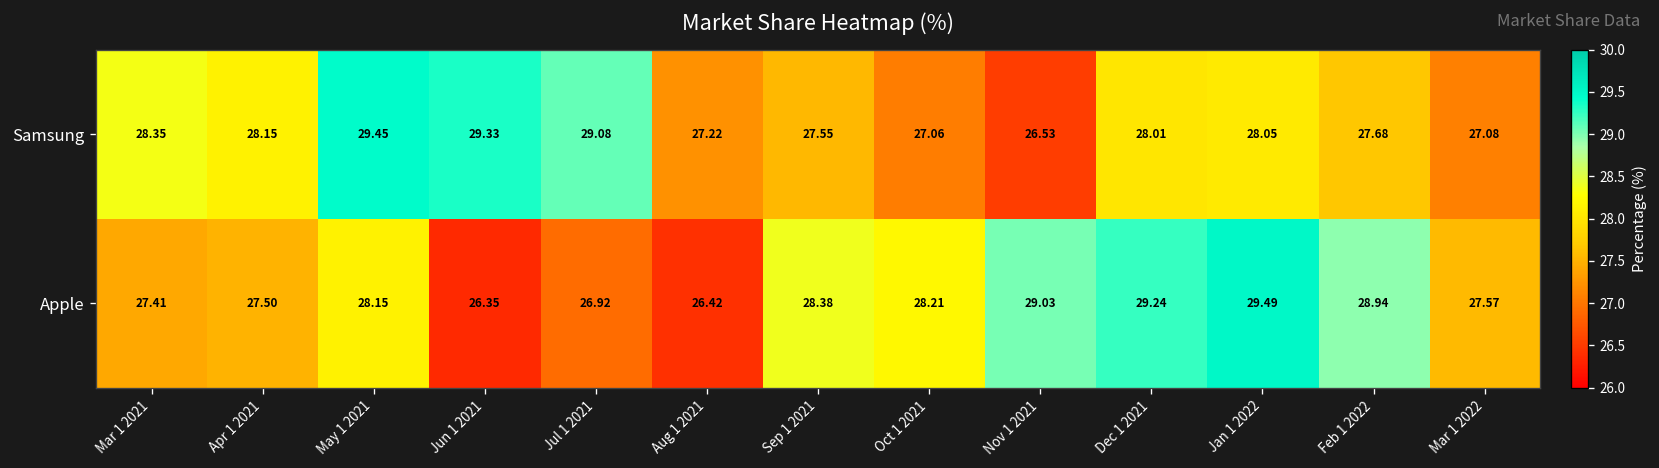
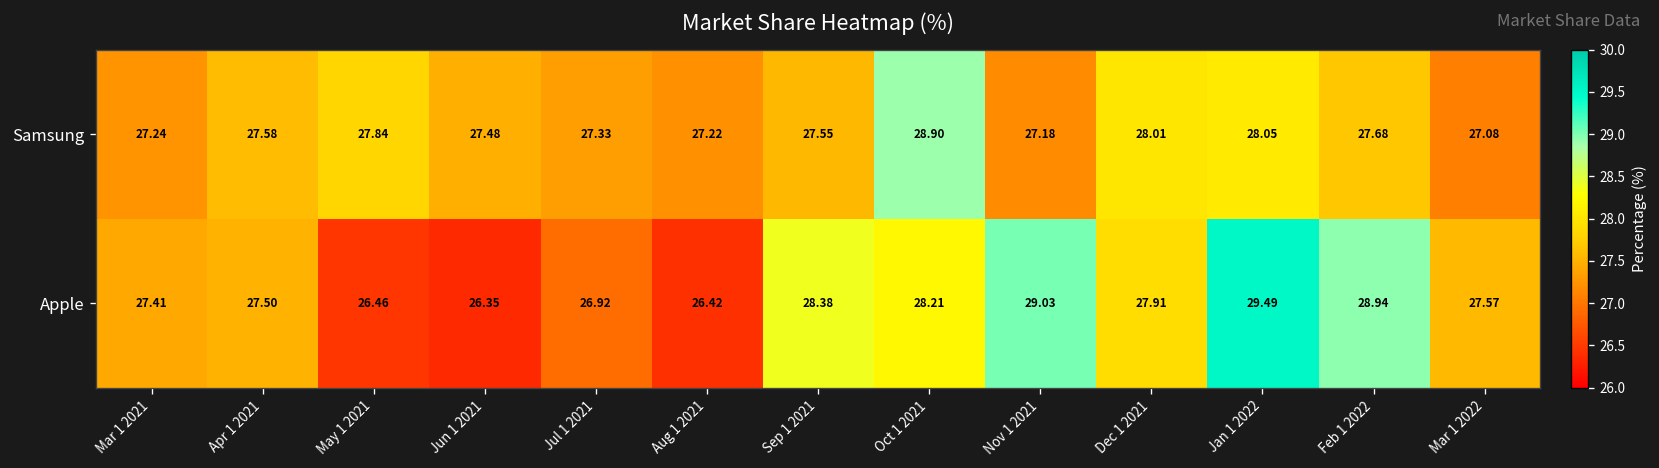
  {
    "Samsung": {
-     "Mar 1 2021": 28.35,
-     "Apr 1 2021": 28.15,
-     "May 1 2021": 29.45,
-     "Jun 1 2021": 29.33,
-     "Jul 1 2021": 29.08,
+     "Mar 1 2021": 27.24,
+     "Apr 1 2021": 27.58,
+     "May 1 2021": 27.84,
+     "Jun 1 2021": 27.48,
+     "Jul 1 2021": 27.33,
      "Aug 1 2021": 27.22,
      "Sep 1 2021": 27.55,
-     "Oct 1 2021": 27.06,
-     "Nov 1 2021": 26.53,
+     "Oct 1 2021": 28.90,
+     "Nov 1 2021": 27.18,
      "Dec 1 2021": 28.01,
      "Jan 1 2022": 28.05,
      "Feb 1 2022": 27.68,
      "Mar 1 2022": 27.08
    },
    "Apple": {
      "Mar 1 2021": 27.41,
      "Apr 1 2021": 27.50,
-     "May 1 2021": 28.15,
+     "May 1 2021": 26.46,
      "Jun 1 2021": 26.35,
      "Jul 1 2021": 26.92,
      "Aug 1 2021": 26.42,
      "Sep 1 2021": 28.38,
      "Oct 1 2021": 28.21,
      "Nov 1 2021": 29.03,
-     "Dec 1 2021": 29.24,
+     "Dec 1 2021": 27.91,
      "Jan 1 2022": 29.49,
      "Feb 1 2022": 28.94,
      "Mar 1 2022": 27.57
    }
  }
